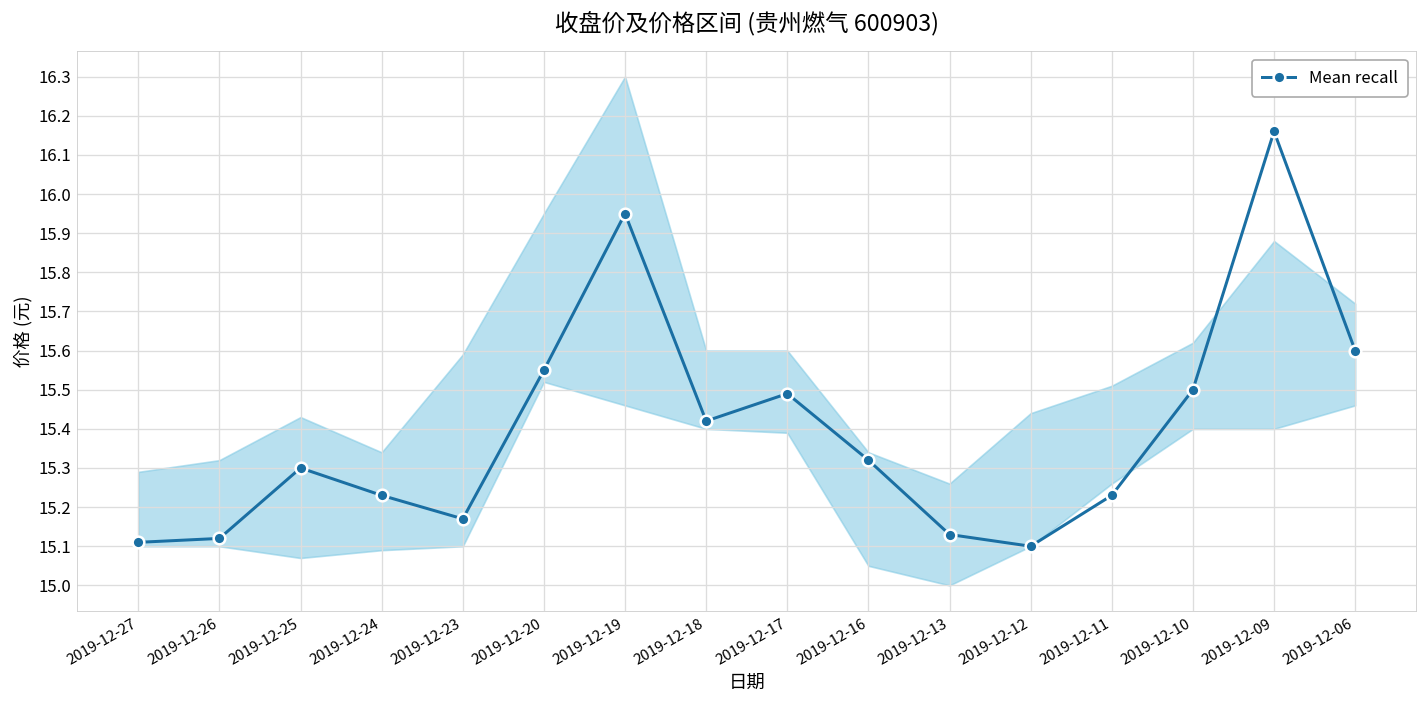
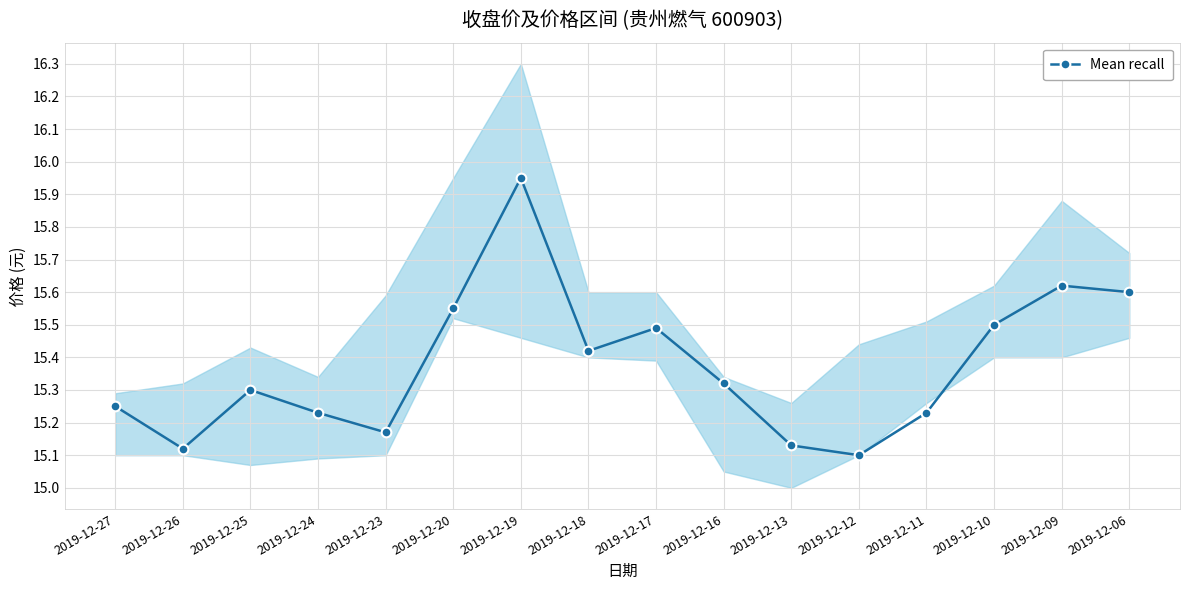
  {
    "Mean recall": {
-     "2019-12-27": 15.11,
+     "2019-12-27": 15.25,
      "2019-12-26": 15.12,
      "2019-12-25": 15.30,
      "2019-12-24": 15.23,
      "2019-12-23": 15.17,
      "2019-12-20": 15.55,
      "2019-12-19": 15.95,
      "2019-12-18": 15.42,
      "2019-12-17": 15.49,
      "2019-12-16": 15.32,
      "2019-12-13": 15.13,
      "2019-12-12": 15.10,
      "2019-12-11": 15.23,
      "2019-12-10": 15.50,
-     "2019-12-09": 16.16,
+     "2019-12-09": 15.62,
      "2019-12-06": 15.60
    }
  }
